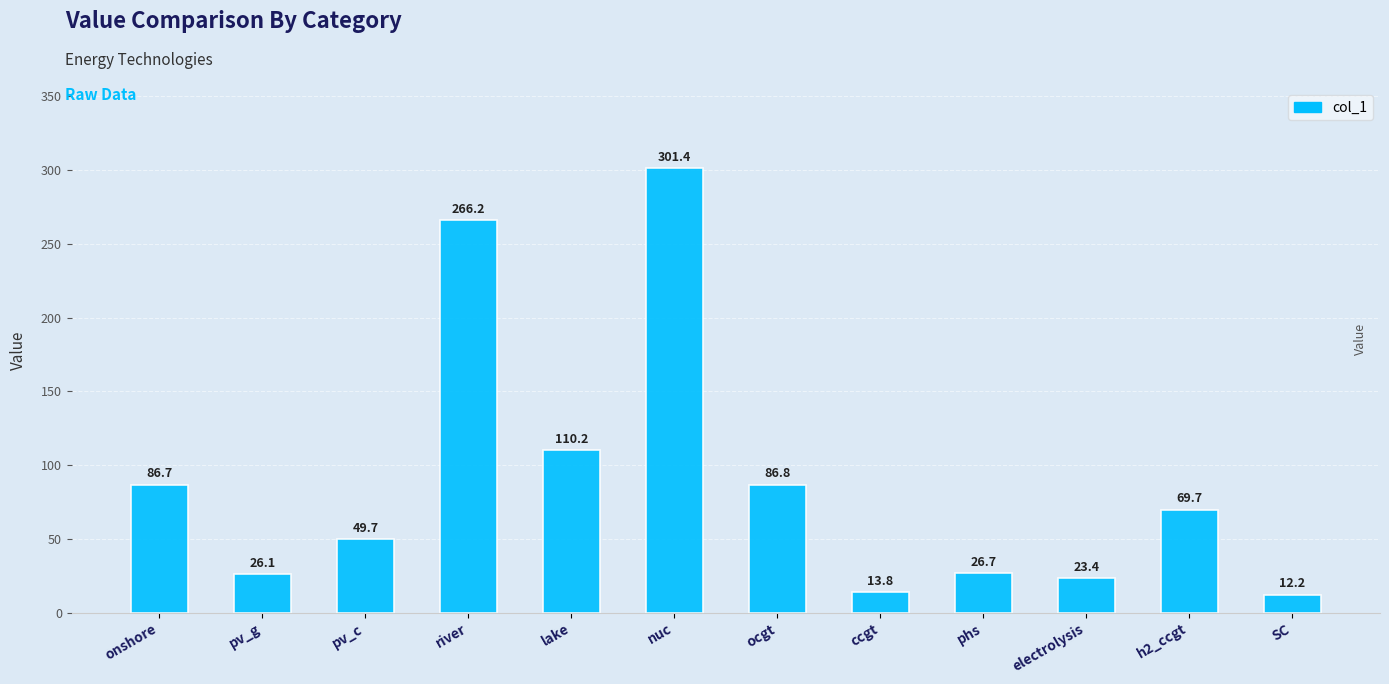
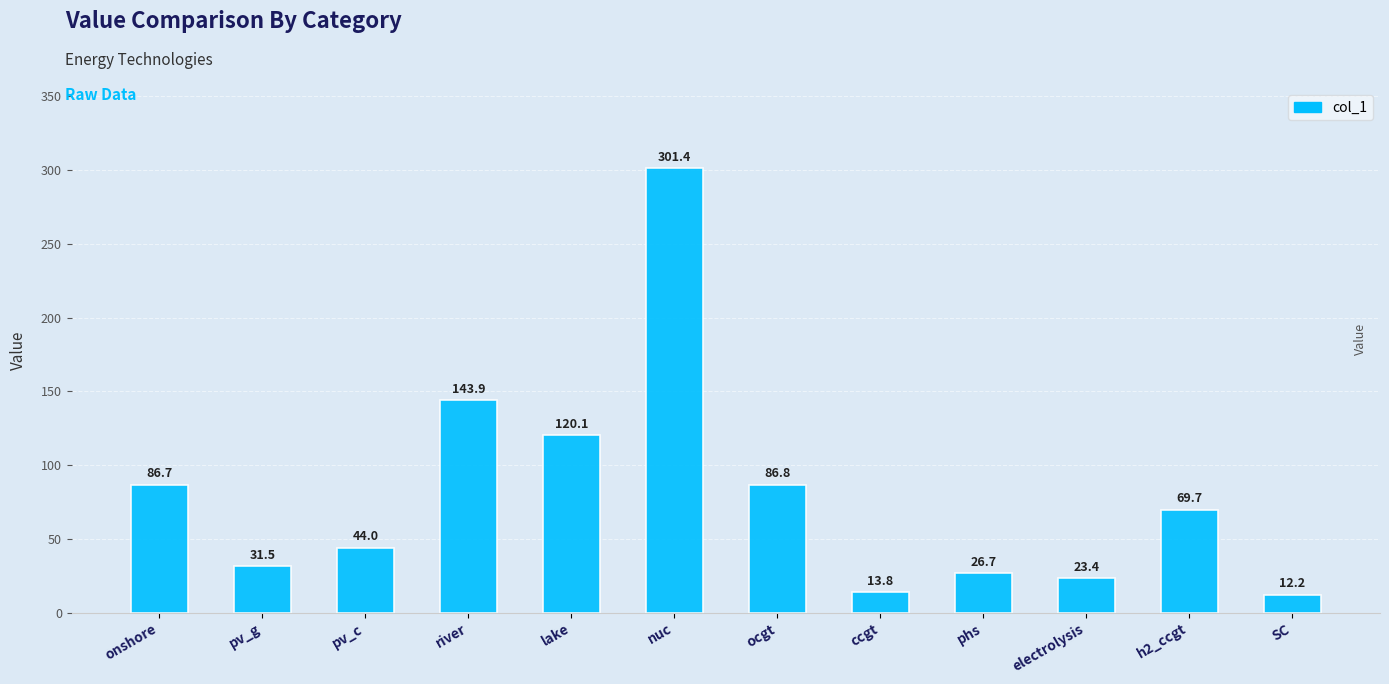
  {
    "onshore": 86.7,
-   "pv_g": 26.1,
-   "pv_c": 49.7,
-   "river": 266.2,
-   "lake": 110.2,
+   "pv_g": 31.5,
+   "pv_c": 44.0,
+   "river": 143.9,
+   "lake": 120.1,
    "nuc": 301.4,
    "ocgt": 86.8,
    "ccgt": 13.8,
    "phs": 26.7,
    "electrolysis": 23.4,
    "h2_ccgt": 69.7,
    "SC": 12.2
  }
